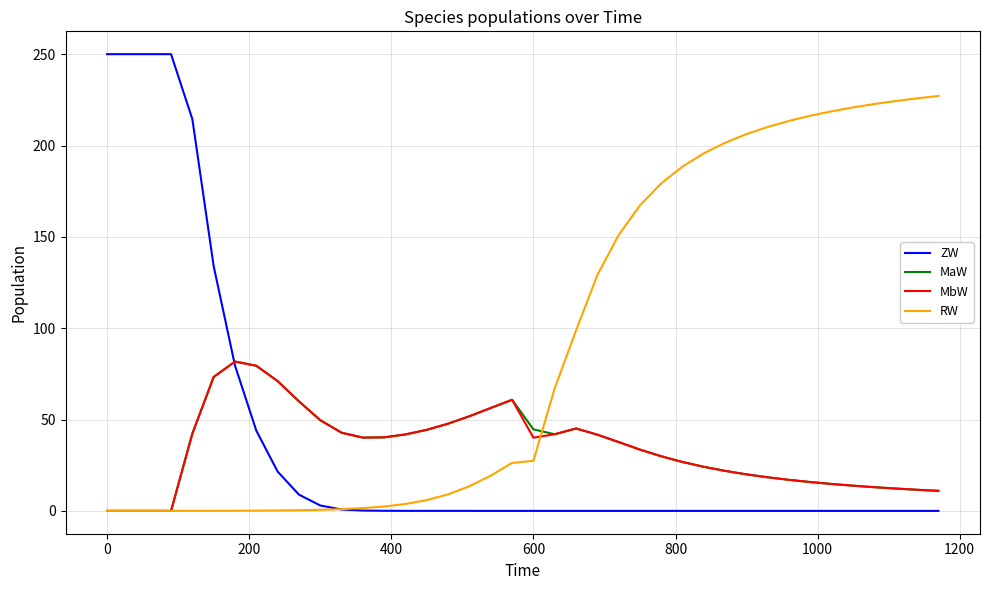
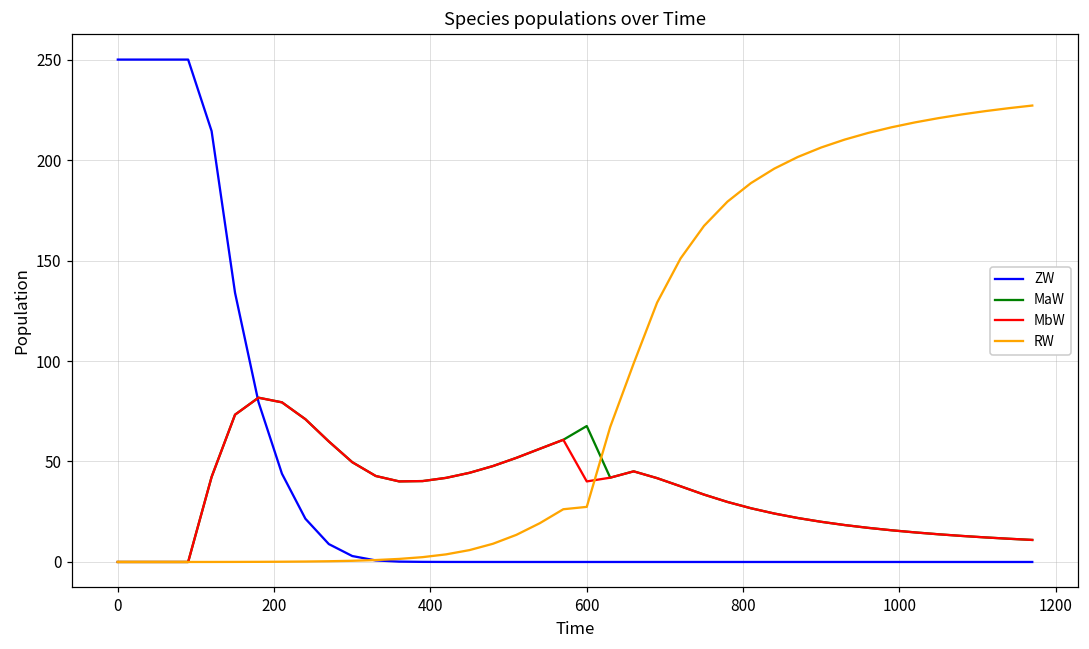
  {
    "ZW": {
      "0": 250,
      "600": 0
    },
    "MaW": {
-     "600": 45
+     "600": 68
    },
    "MbW": {
      "600": 40
    },
    "RW": {
      "600": 27
    }
  }
